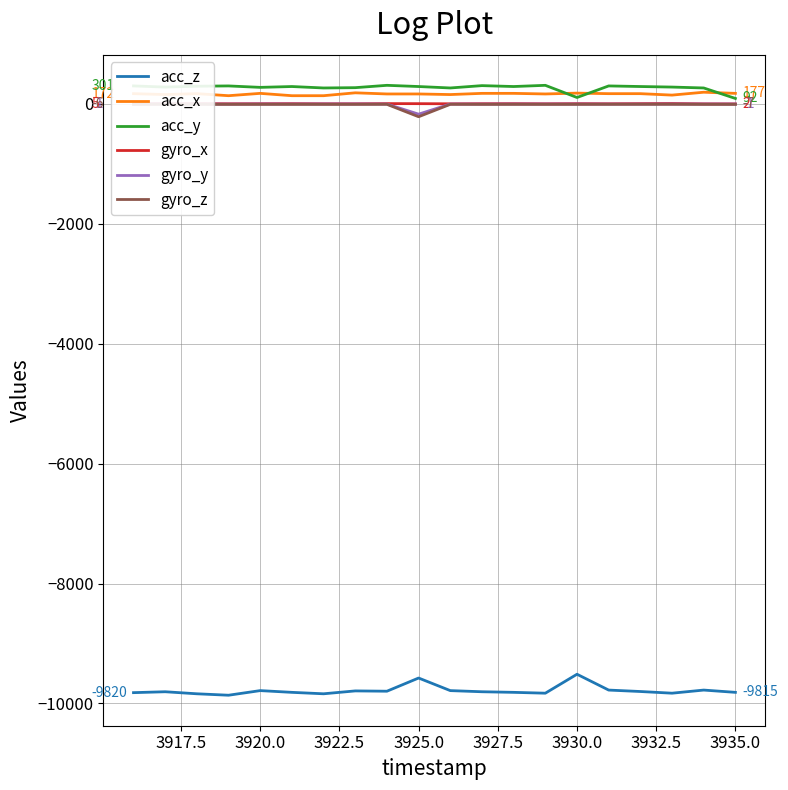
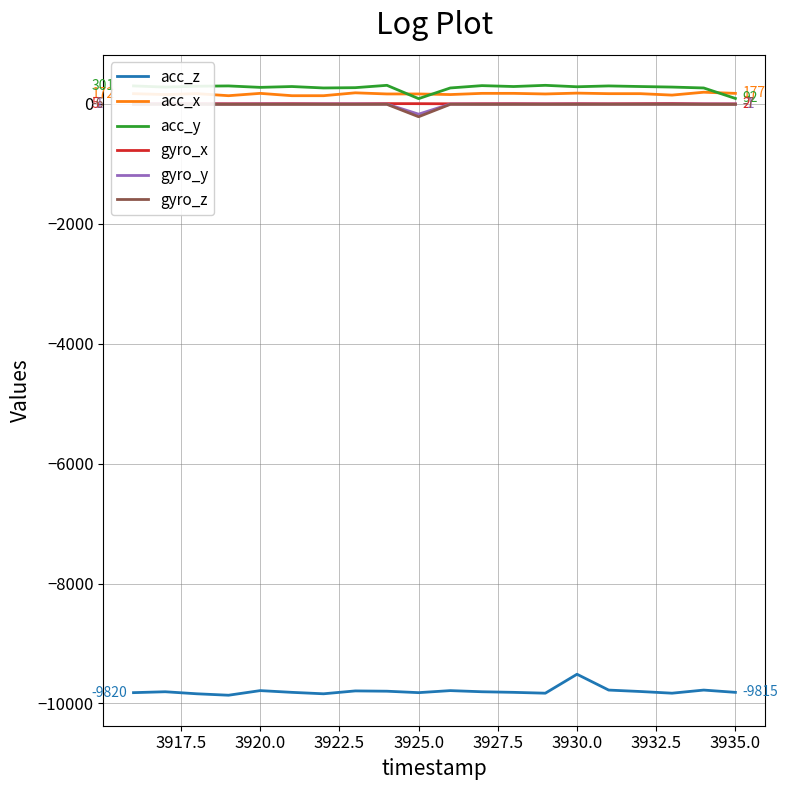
  {
    "acc_z": {
      "3920.0": -9800,
-     "3925.0": -9600,
+     "3925.0": -9800,
      "3930.0": -9500
    },
    "acc_x": {
      "3920.0": 200,
      "3925.0": 200,
      "3930.0": 200
    },
    "acc_y": {
      "3920.0": 300,
-     "3925.0": 300,
-     "3930.0": 100
+     "3925.0": 100,
+     "3930.0": 300
    },
    "gyro_x": {
      "3925.0": 0
    }
  }
